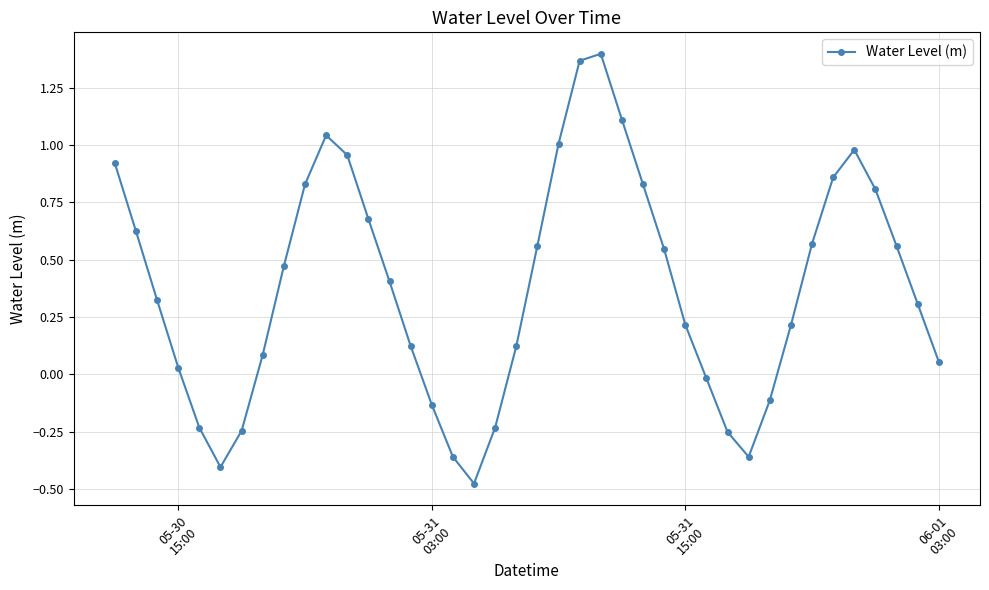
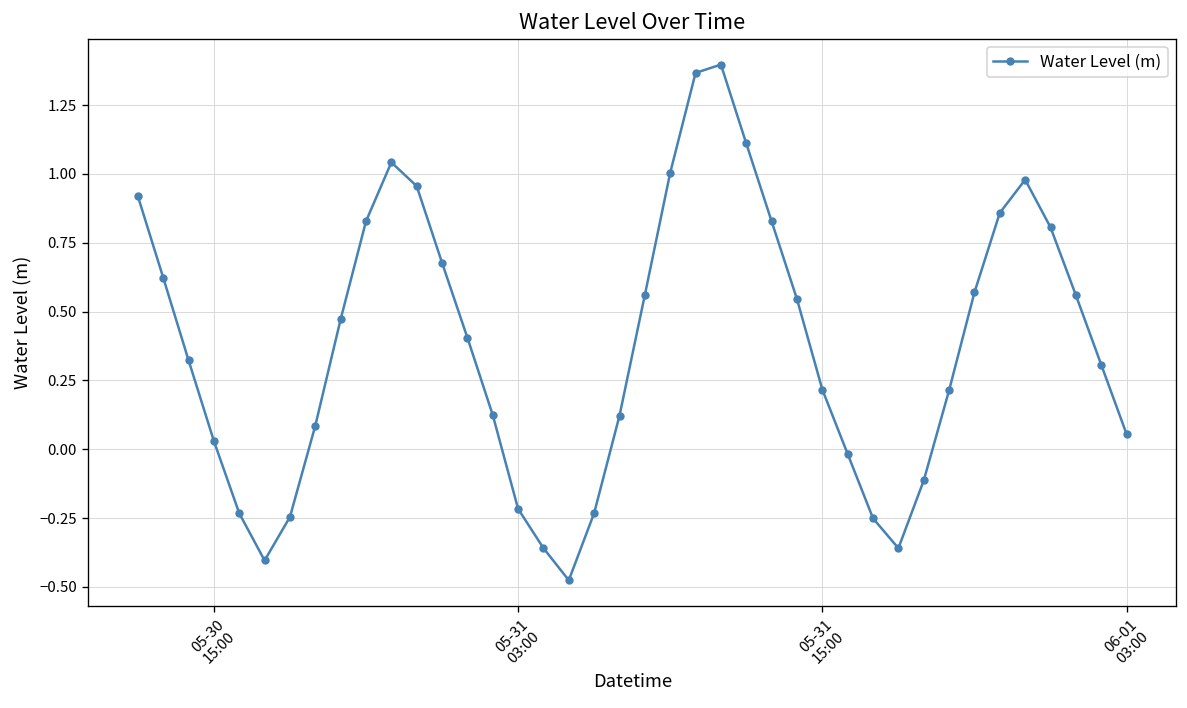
  {
    "05-30 15:00": 0.03,
-   "05-31 03:00": -0.13,
+   "05-31 03:00": -0.22,
    "05-31 15:00": 0.22,
    "06-01 03:00": 0.06
  }
